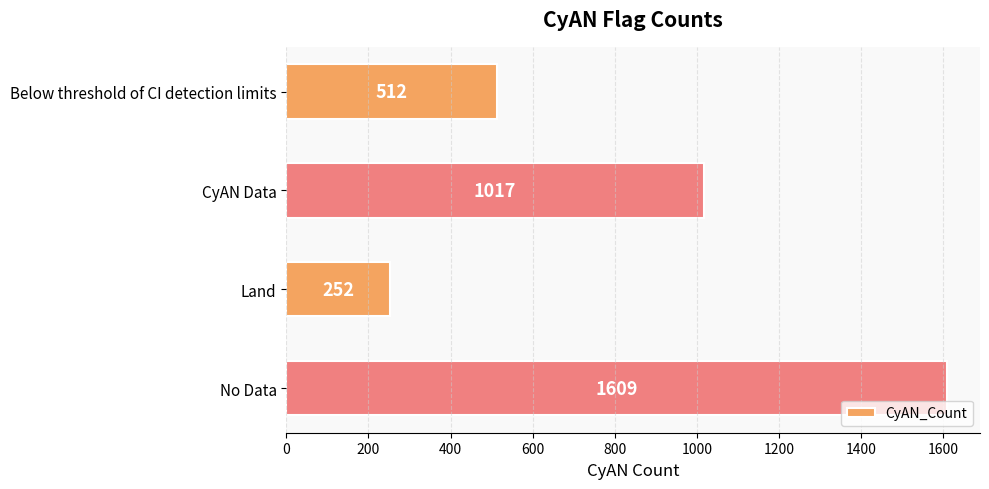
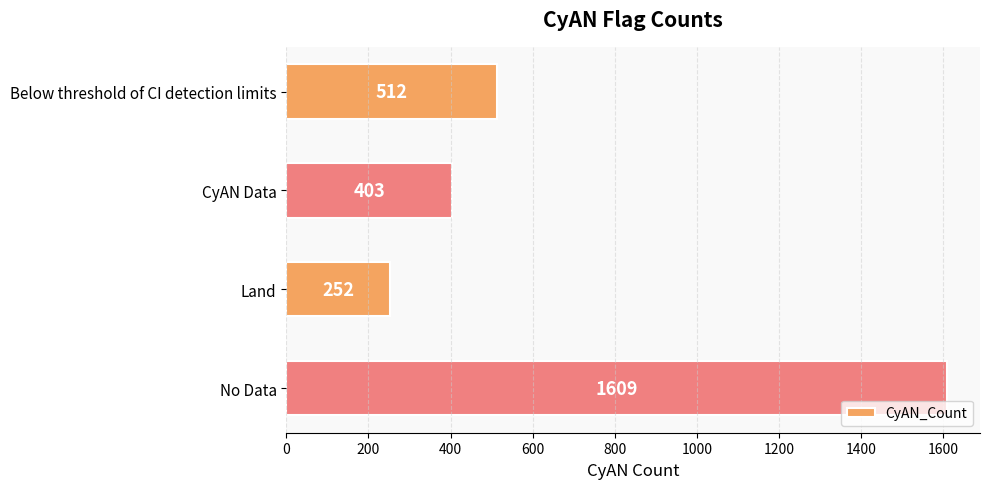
  {
    "Below threshold of CI detection limits": 512,
-   "CyAN Data": 1017,
+   "CyAN Data": 403,
    "Land": 252,
    "No Data": 1609
  }
